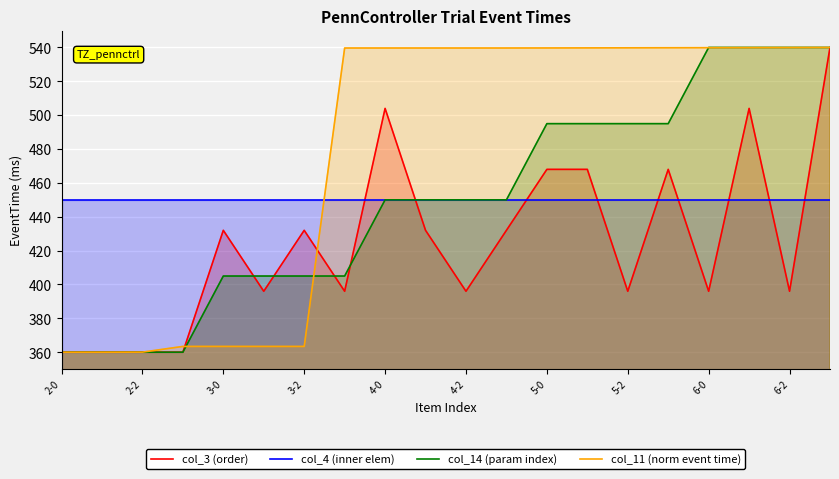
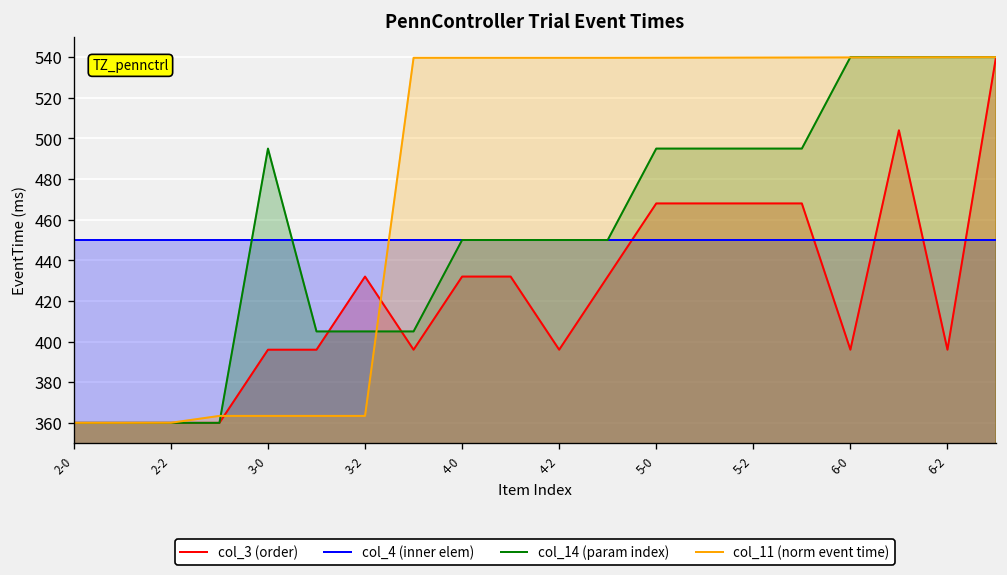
  {
    "col_3 (order)": {
-     "3-0": 432,
+     "3-0": 396,
      "3-2": 432,
-     "4-0": 504,
+     "4-0": 432,
      "4-2": 396,
      "5-0": 468,
-     "5-2": 396,
+     "5-2": 468,
      "6-0": 396,
      "6-2": 396
    },
    "col_4 (inner elem)": {
      "2-0": 450,
      "2-2": 450,
      "3-0": 450,
      "3-2": 450,
      "5-0": 450,
      "5-2": 450,
      "6-0": 450,
      "6-2": 450
    },
    "col_14 (param index)": {
-     "3-0": 405,
+     "3-0": 495,
      "3-2": 405,
      "5-0": 495,
      "5-2": 495
    },
    "col_11 (norm event time)": {
      "3-0": 363,
      "3-2": 363,
      "4-0": 540,
      "4-2": 540,
      "5-0": 540,
      "5-2": 540
    }
  }
